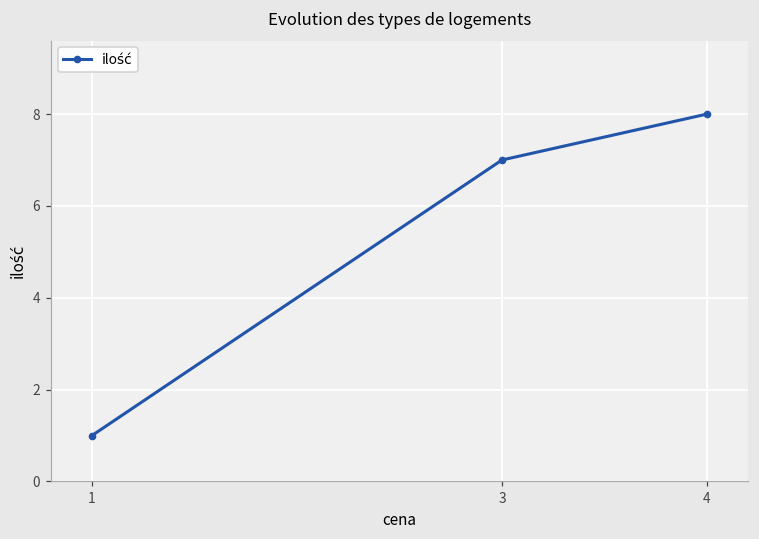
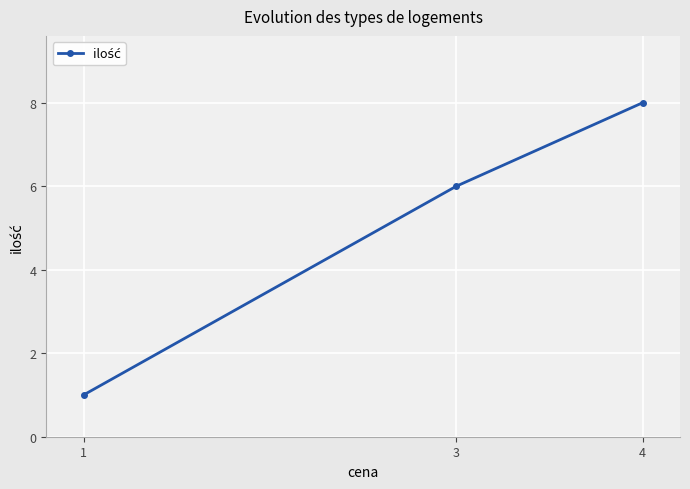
  {
    "1": 1,
-   "3": 7,
+   "3": 6,
    "4": 8
  }
